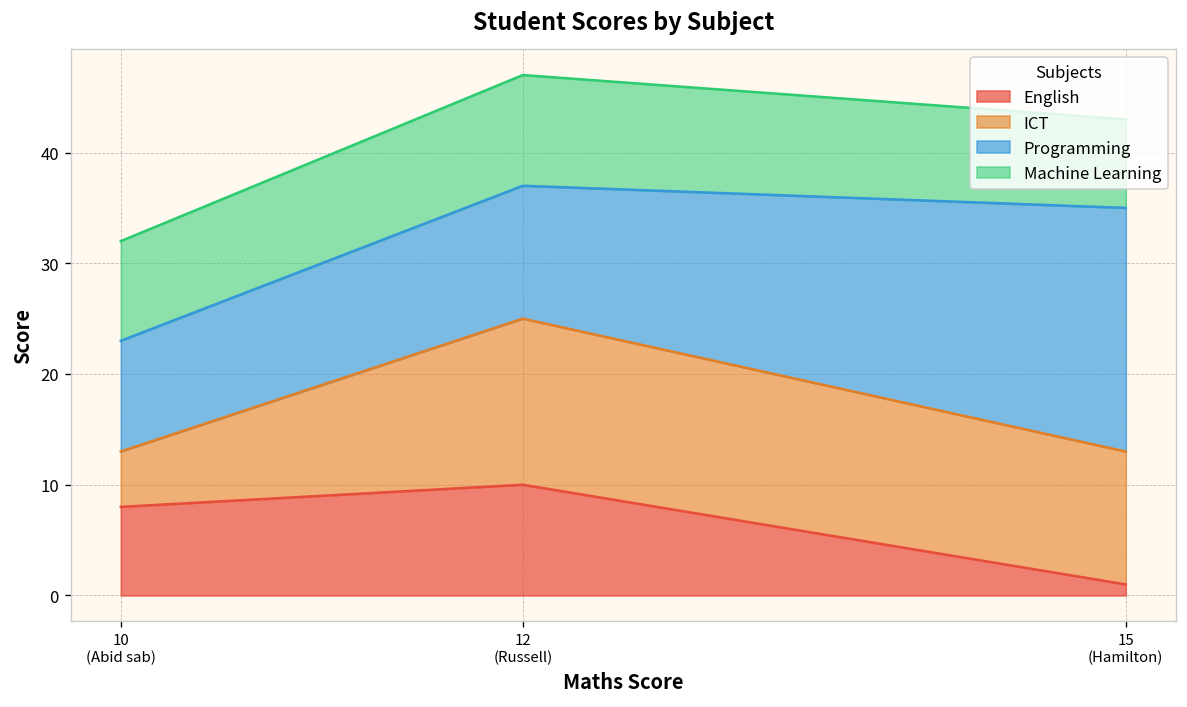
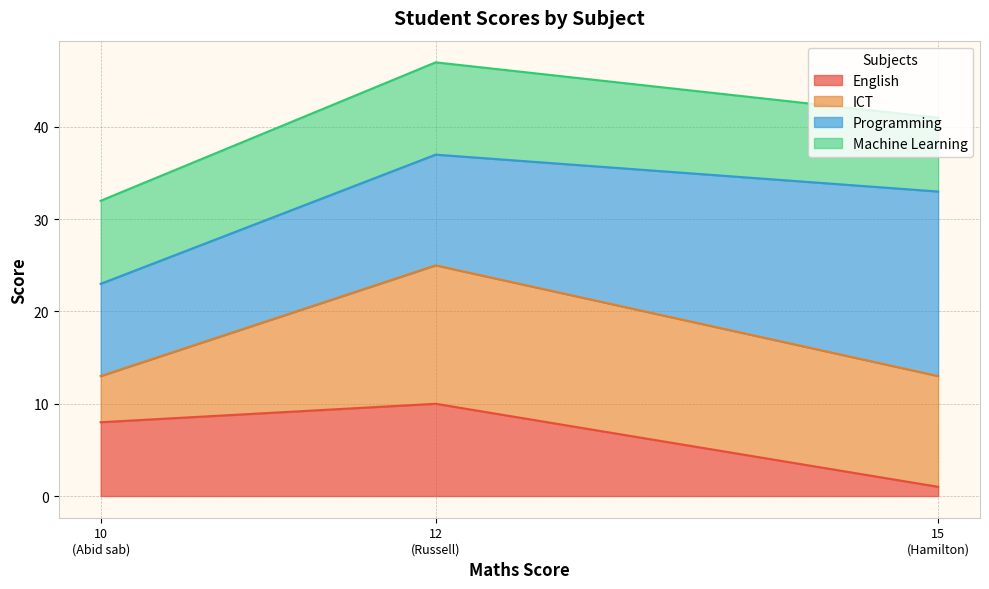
  {
    "Programming": {
      "10 (Abid sab)": 10,
      "12 (Russell)": 12,
-     "15 (Hamilton)": 22
+     "15 (Hamilton)": 20
    },
    "Machine Learning": {
      "10 (Abid sab)": 9,
      "12 (Russell)": 10
    }
  }
